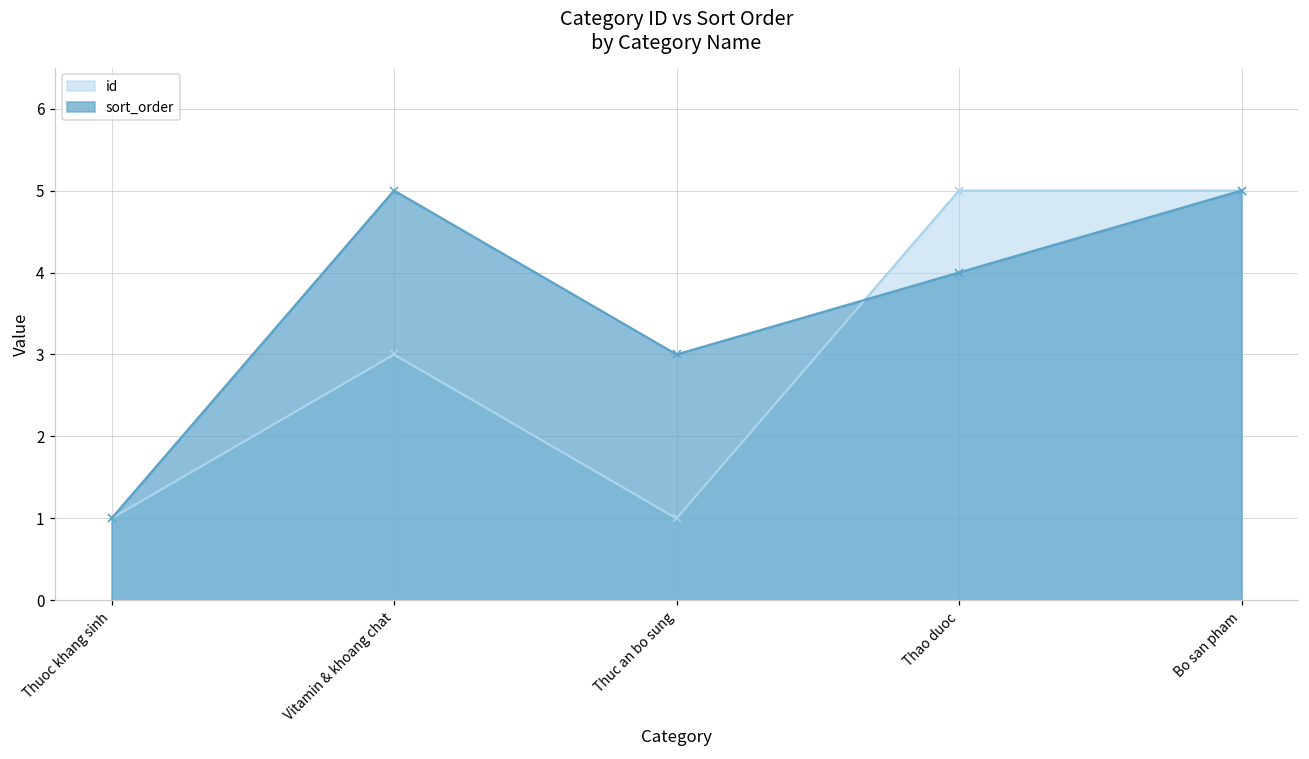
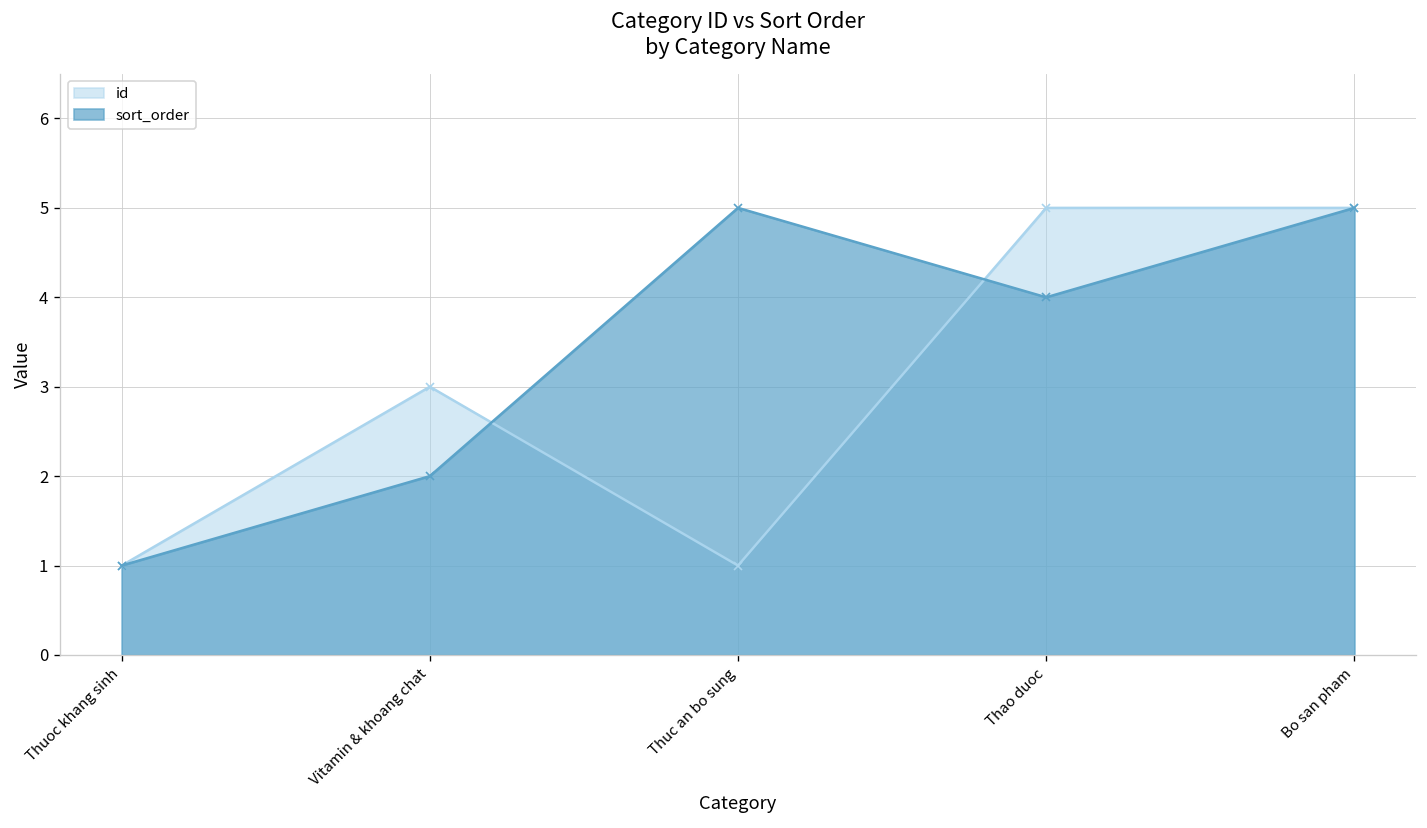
  {
    "id": {
      "Vitamin & khoang chat": 3,
      "Thuc an bo sung": 1,
      "Thao duoc": 5
    },
    "sort_order": {
-     "Vitamin & khoang chat": 5,
-     "Thuc an bo sung": 3,
+     "Vitamin & khoang chat": 2,
+     "Thuc an bo sung": 5,
      "Thao duoc": 4
    }
  }
